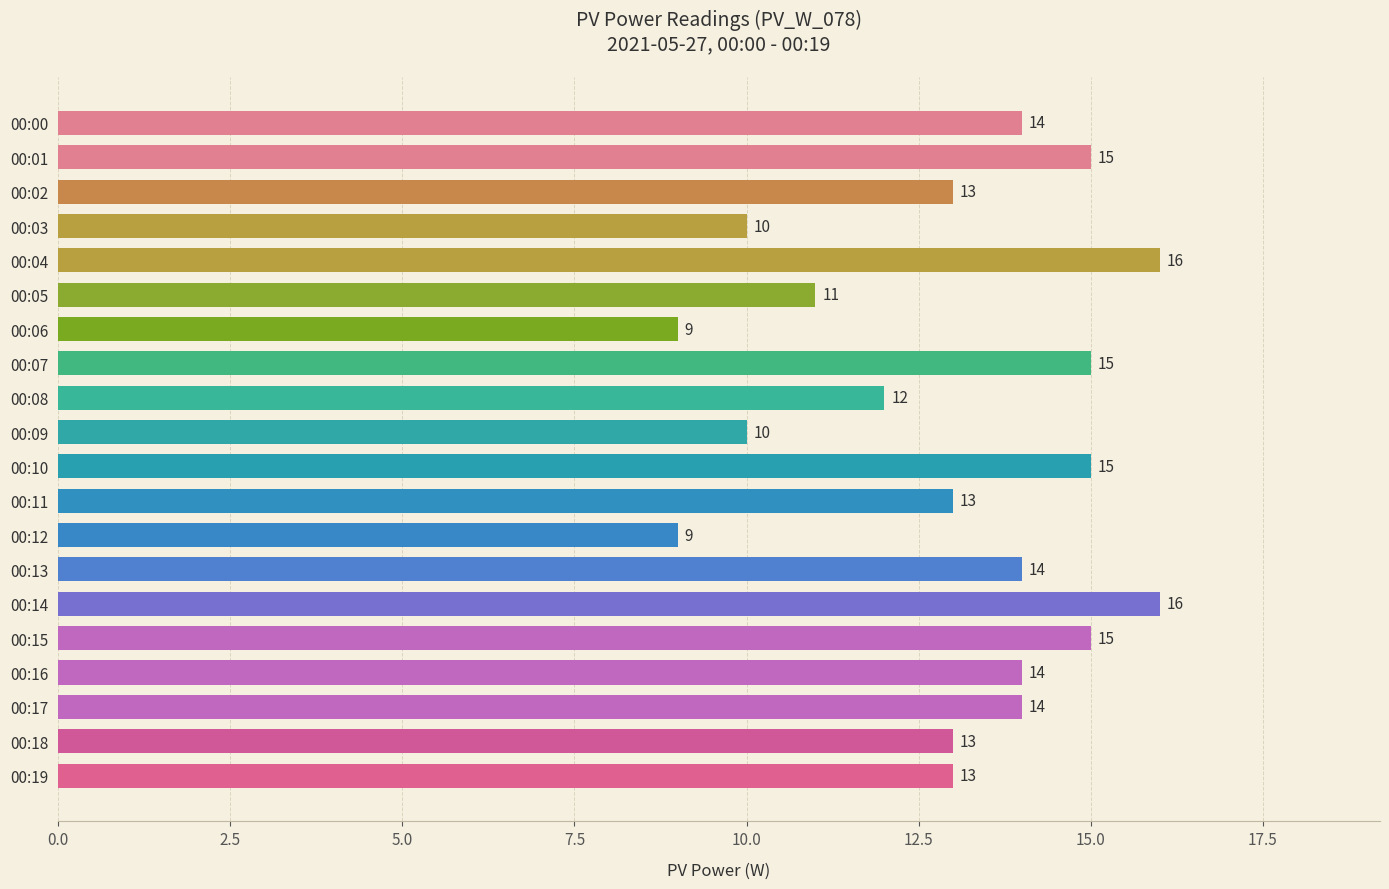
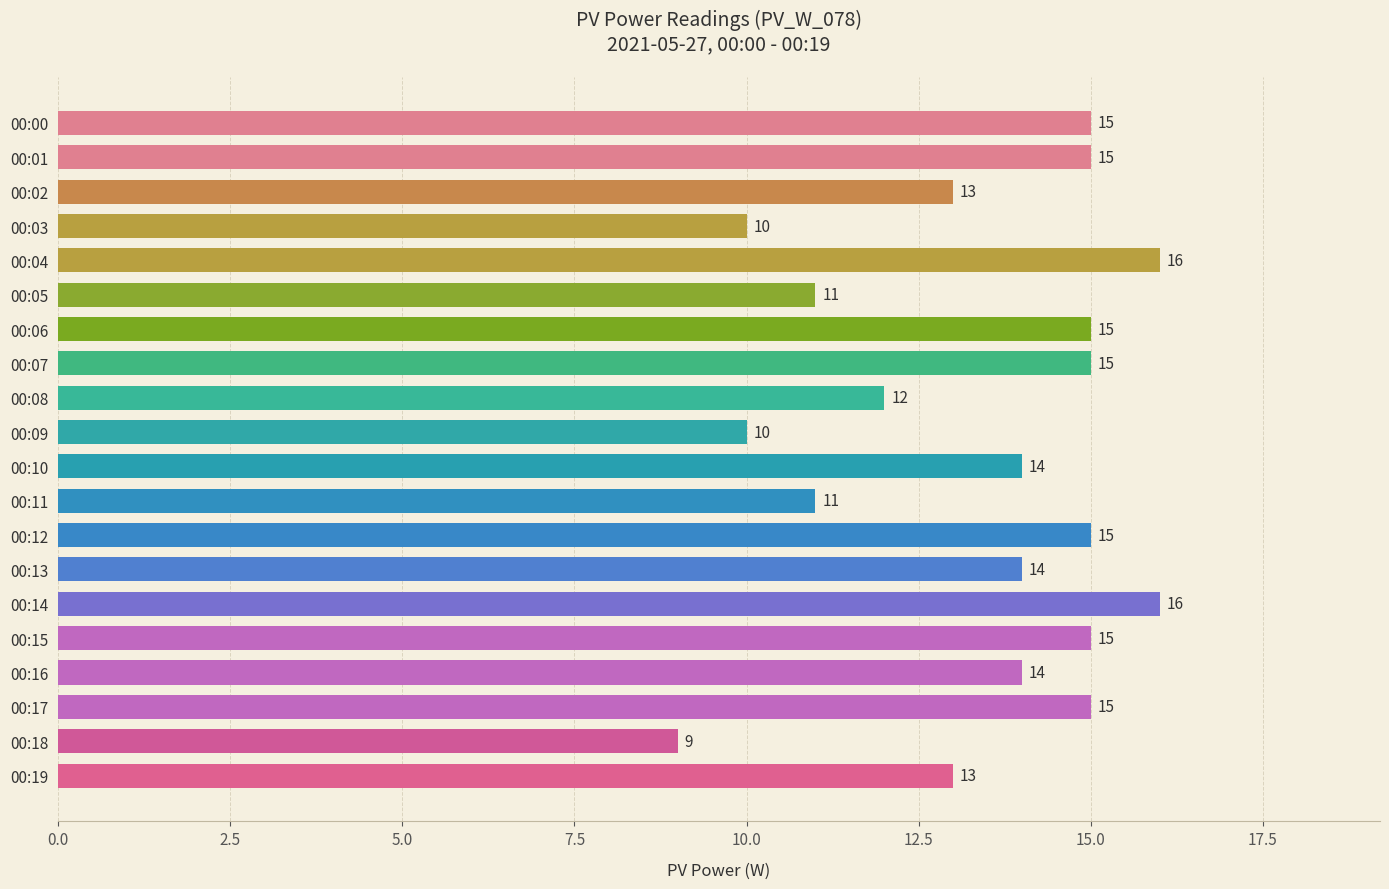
  {
-   "00:00": 14,
+   "00:00": 15,
    "00:01": 15,
    "00:02": 13,
    "00:03": 10,
    "00:04": 16,
    "00:05": 11,
-   "00:06": 9,
+   "00:06": 15,
    "00:07": 15,
    "00:08": 12,
    "00:09": 10,
-   "00:10": 15,
-   "00:11": 13,
-   "00:12": 9,
+   "00:10": 14,
+   "00:11": 11,
+   "00:12": 15,
    "00:13": 14,
    "00:14": 16,
    "00:15": 15,
    "00:16": 14,
-   "00:17": 14,
-   "00:18": 13,
+   "00:17": 15,
+   "00:18": 9,
    "00:19": 13
  }
